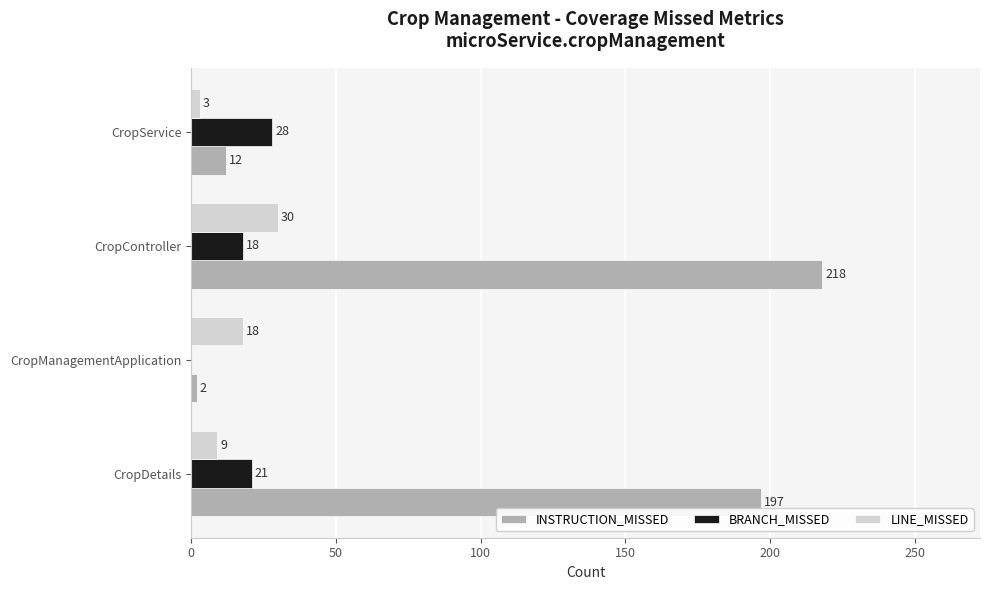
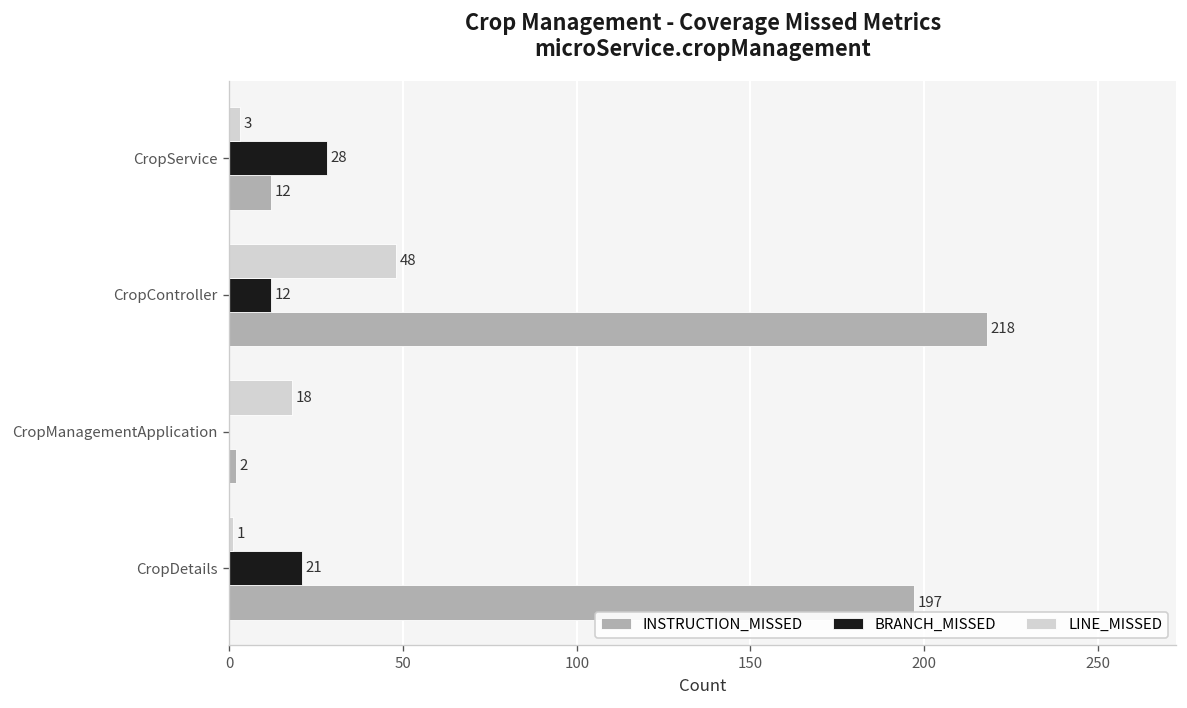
  {
    "INSTRUCTION_MISSED": {
      "CropService": 12,
      "CropController": 218,
      "CropManagementApplication": 2
    },
    "BRANCH_MISSED": {
      "CropService": 28,
-     "CropController": 18,
+     "CropController": 12,
      "CropDetails": 21
    },
    "LINE_MISSED": {
      "CropService": 3,
-     "CropController": 30,
+     "CropController": 48,
      "CropManagementApplication": 18,
-     "CropDetails": 9
+     "CropDetails": 1
    }
  }
